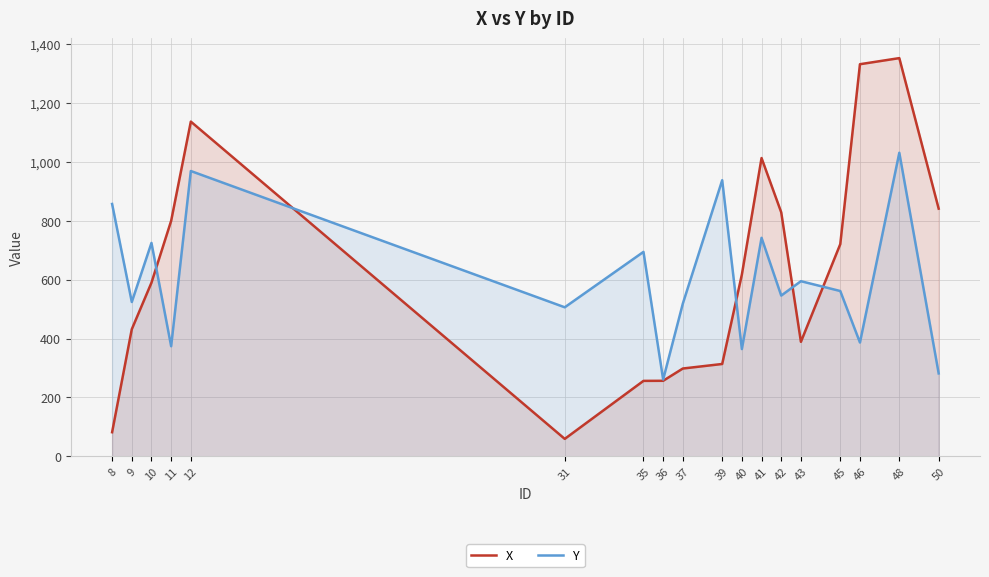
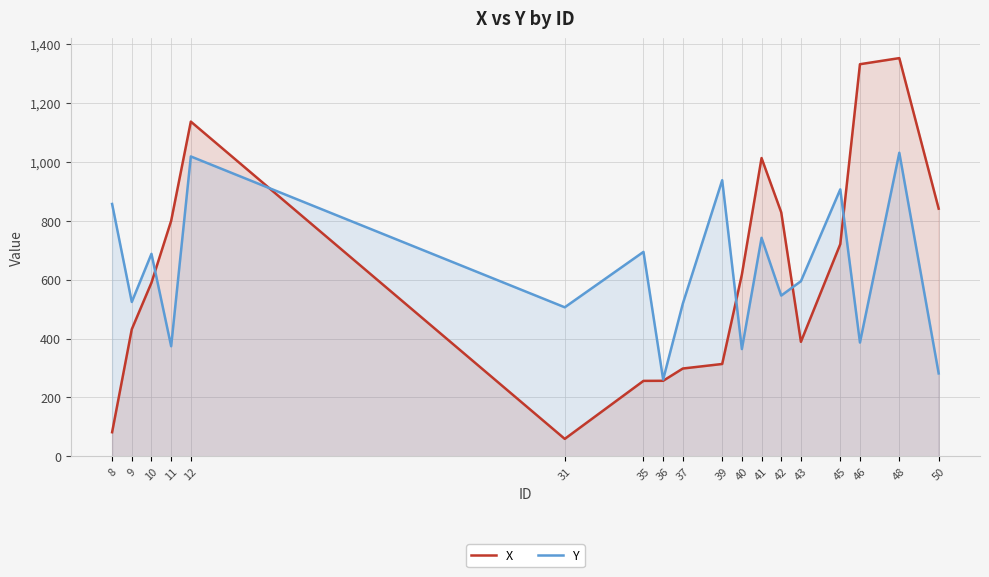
  {
    "X": {
      "8": "80",
      "9": "430",
      "10": "590",
      "11": "800",
      "12": "1,140",
      "31": "60",
      "35": "260",
      "37": "300",
      "39": "310",
      "40": "620",
      "41": "1,010",
      "42": "830",
      "43": "390",
      "45": "720",
      "46": "1,330",
      "48": "1,350",
      "50": "840"
    },
    "Y": {
      "8": "860",
      "9": "520",
-     "10": "720",
+     "10": "690",
      "11": "370",
-     "12": "970",
+     "12": "1,020",
      "31": "510",
      "35": "690",
      "37": "520",
      "39": "940",
      "40": "360",
      "41": "740",
      "42": "550",
      "43": "590",
-     "45": "560",
+     "45": "910",
      "46": "390",
      "48": "1,030",
      "50": "280"
    }
  }
